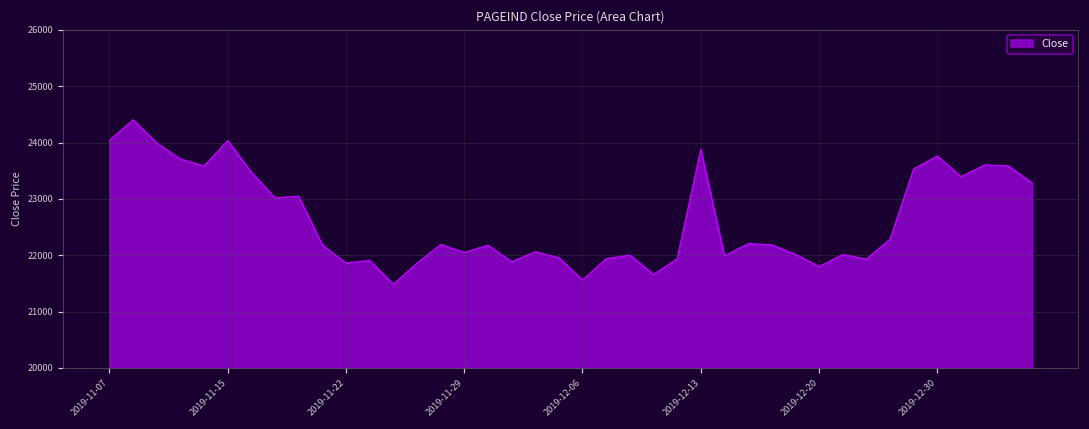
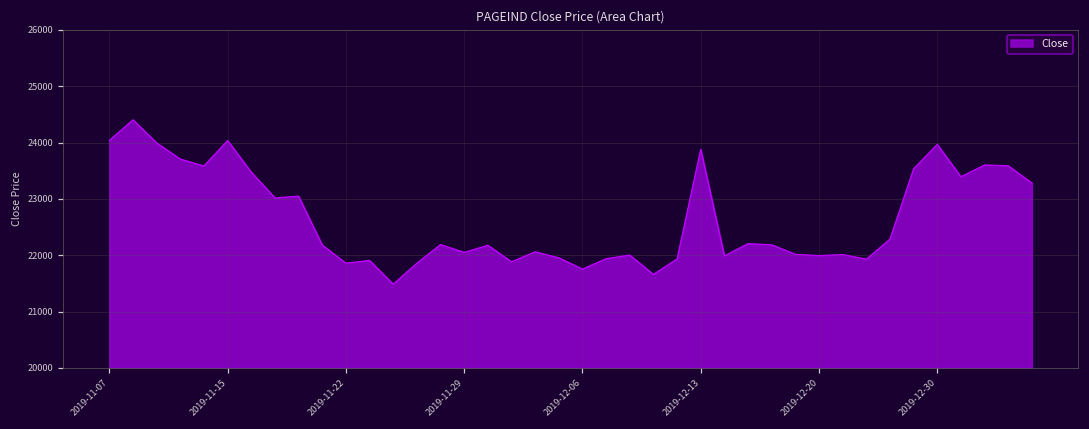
  {
    "2019-11-07": 24000,
    "2019-11-15": 24000,
    "2019-11-22": 21900,
    "2019-11-29": 22000,
-   "2019-12-06": 21600,
+   "2019-12-06": 21800,
    "2019-12-13": 23900,
-   "2019-12-20": 21800,
-   "2019-12-30": 23800
+   "2019-12-20": 22000,
+   "2019-12-30": 24000
  }
